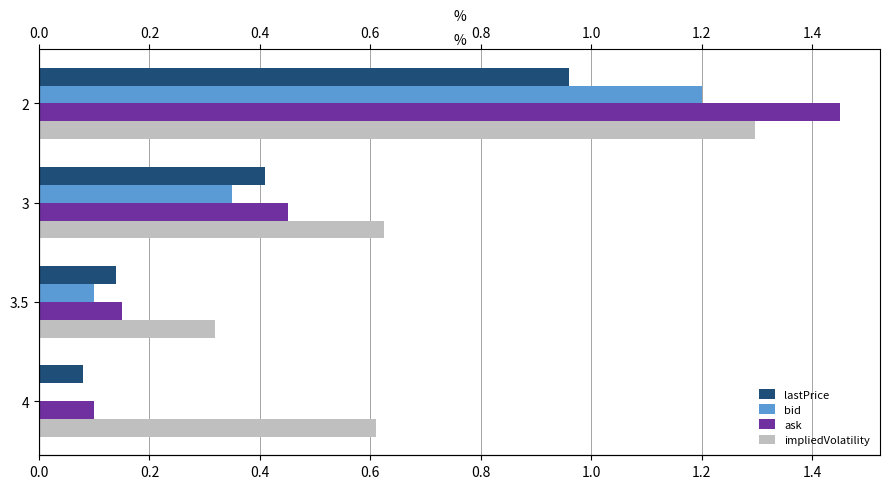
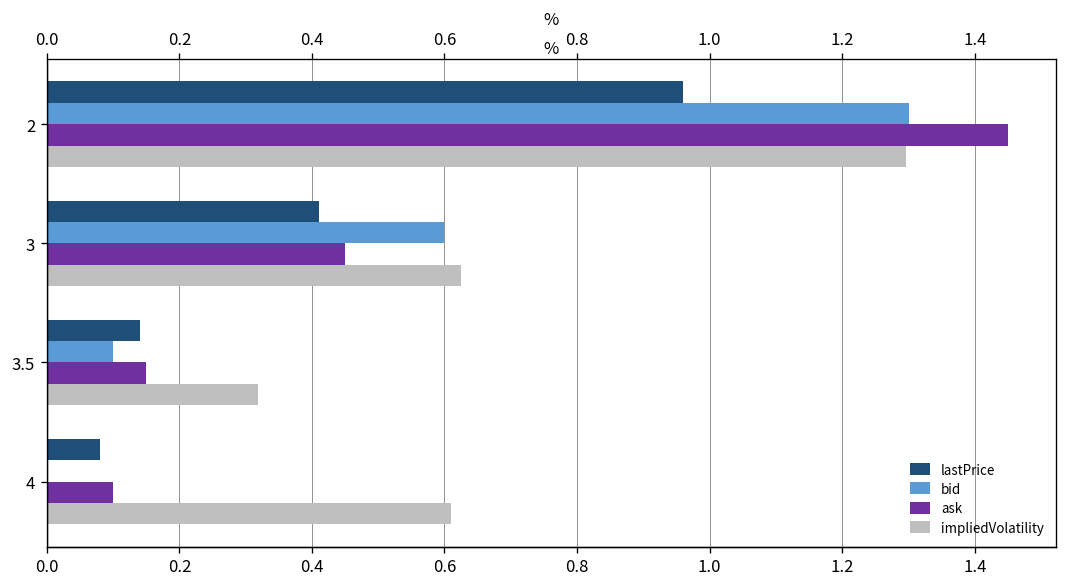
  {
    "lastPrice": {
      "2": 0.96,
      "3": 0.41,
      "3.5": 0.14,
      "4": 0.08
    },
    "bid": {
-     "2": 1.2,
-     "3": 0.35,
+     "2": 1.3,
+     "3": 0.60,
      "3.5": 0.10,
      "4": 0.00
    },
    "ask": {
      "2": 1.45,
      "3": 0.45,
      "3.5": 0.15,
      "4": 0.10
    },
    "impliedVolatility": {
      "2": 1.30,
      "3": 0.63,
      "3.5": 0.32,
      "4": 0.61
    }
  }
